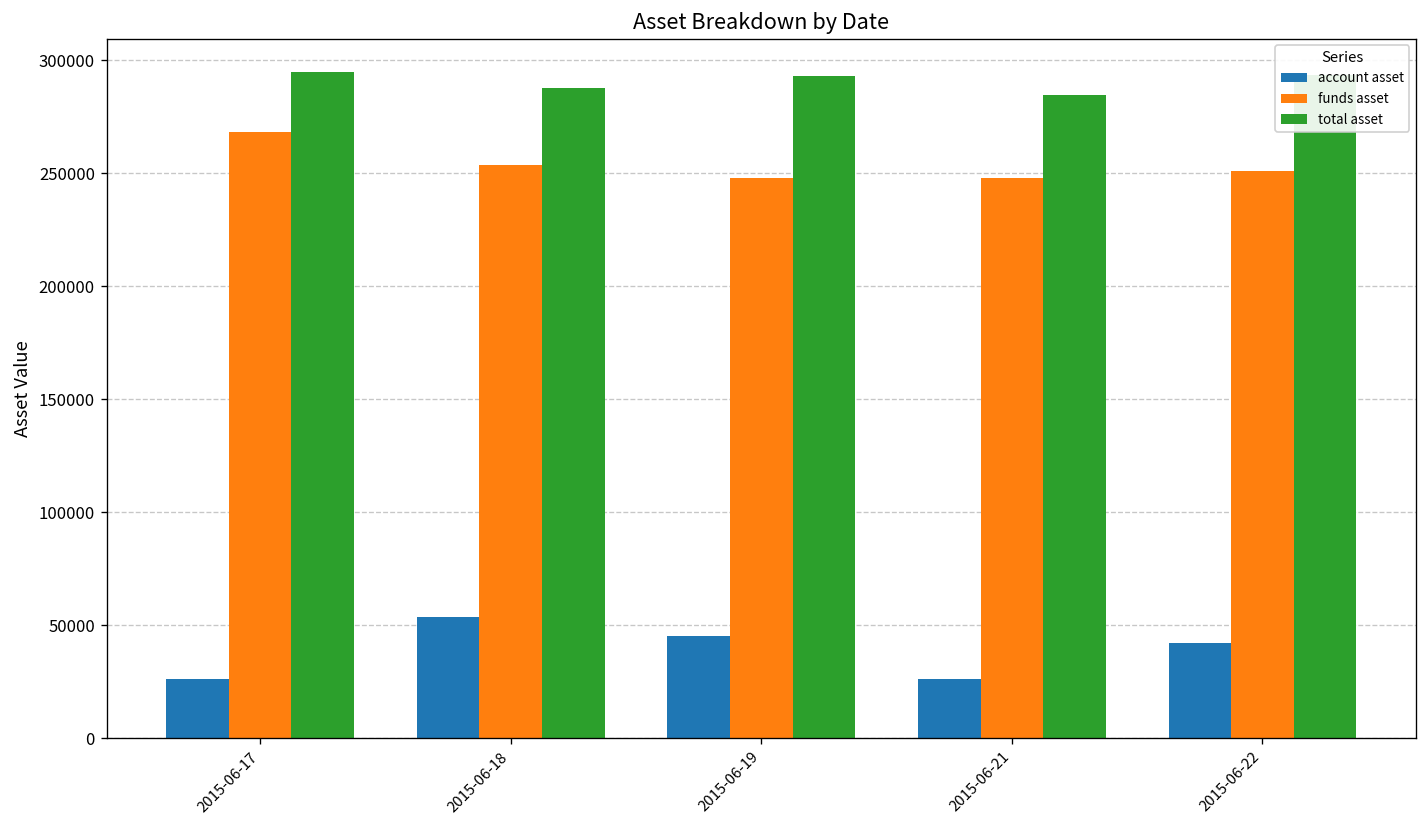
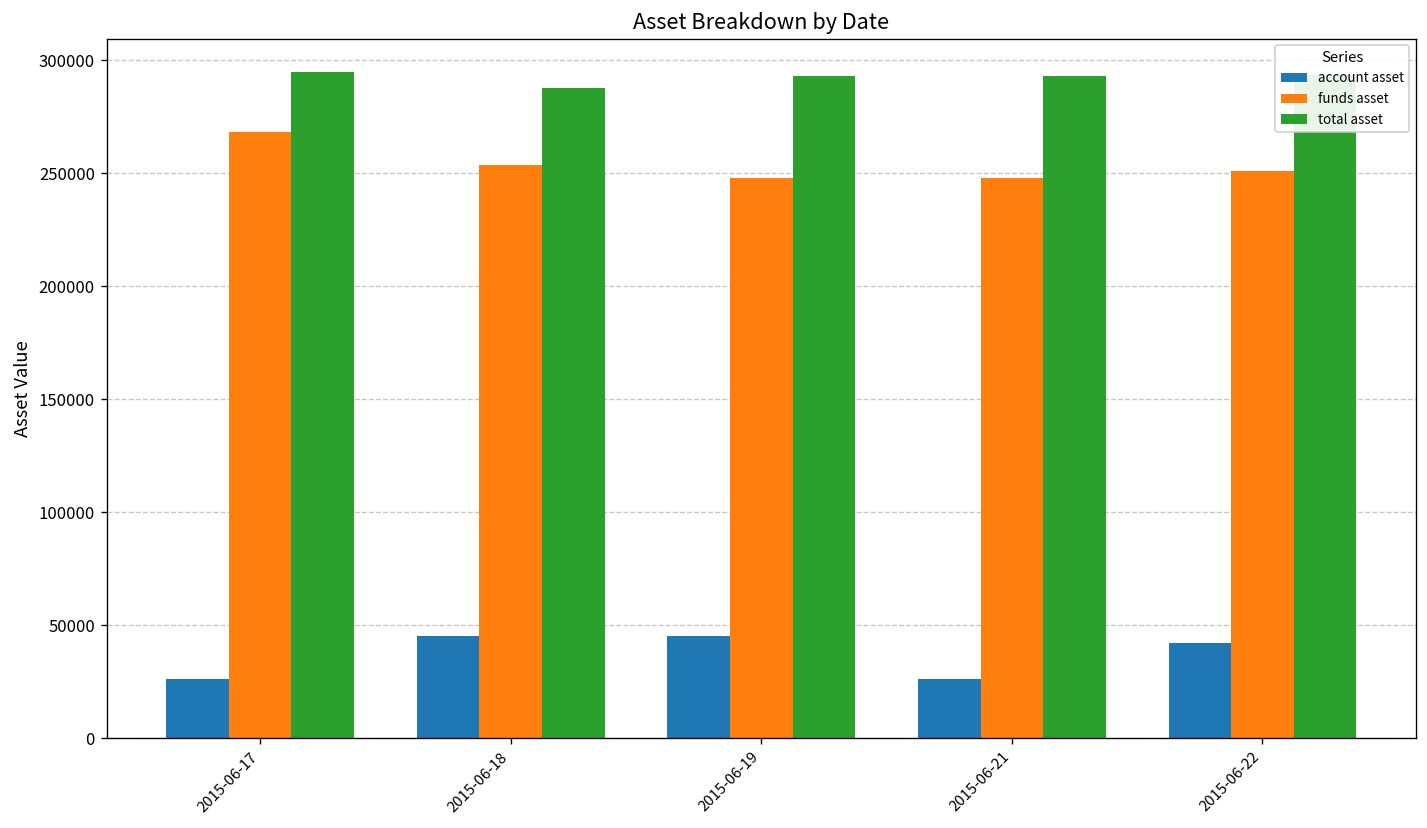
  {
    "account asset": {
      "2015-06-17": 26000,
-     "2015-06-18": 54000,
+     "2015-06-18": 45000,
      "2015-06-19": 45000,
      "2015-06-21": 26000,
      "2015-06-22": 42000
    },
    "funds asset": {
      "2015-06-17": 268000,
      "2015-06-18": 254000,
      "2015-06-19": 248000,
      "2015-06-21": 248000,
      "2015-06-22": 251000
    },
    "total asset": {
      "2015-06-17": 295000,
      "2015-06-18": 288000,
      "2015-06-19": 293000,
-     "2015-06-21": 285000
+     "2015-06-21": 293000
    }
  }
